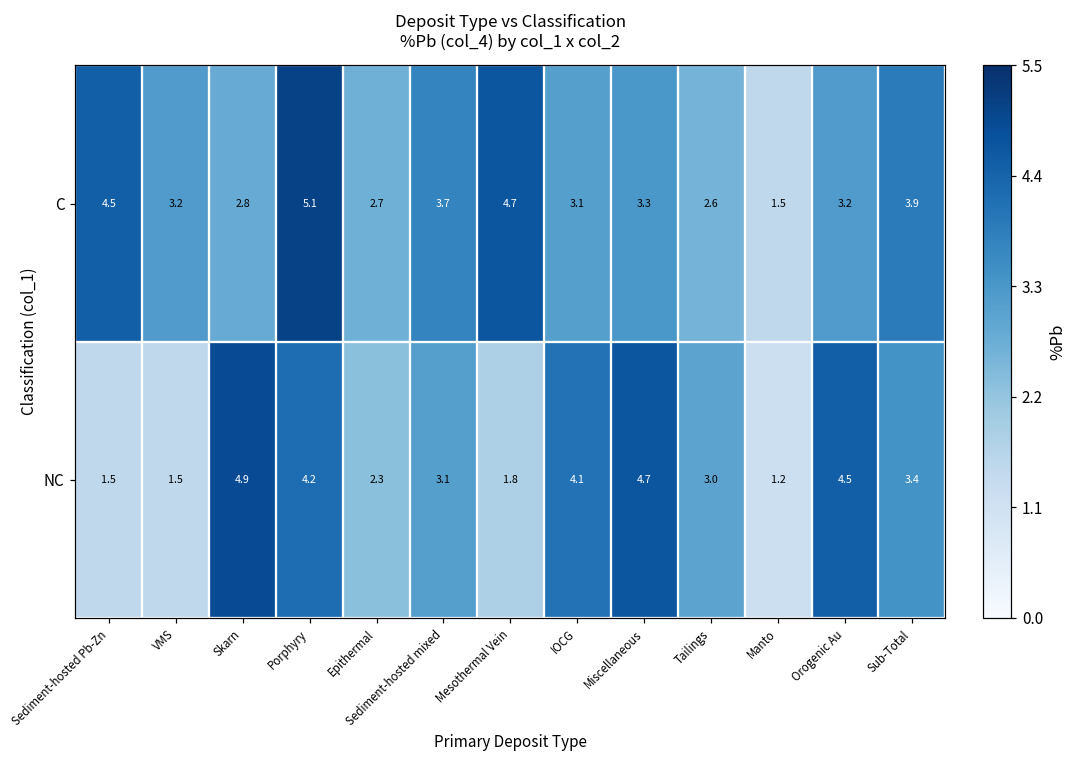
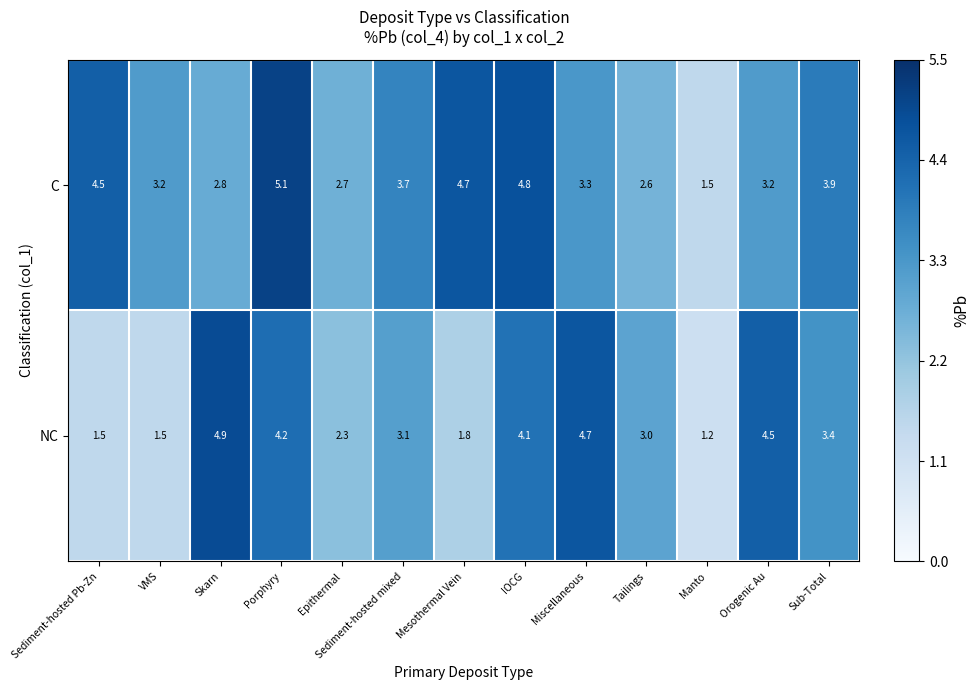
  {
    "C": {
      "Sediment-hosted Pb-Zn": 4.5,
      "VMS": 3.2,
      "Skarn": 2.8,
      "Porphyry": 5.1,
      "Epithermal": 2.7,
      "Sediment-hosted mixed": 3.7,
      "Mesothermal Vein": 4.7,
-     "IOCG": 3.1,
+     "IOCG": 4.8,
      "Miscellaneous": 3.3,
      "Tailings": 2.6,
      "Manto": 1.5,
      "Orogenic Au": 3.2,
      "Sub-Total": 3.9
    },
    "NC": {
      "Sediment-hosted Pb-Zn": 1.5,
      "VMS": 1.5,
      "Skarn": 4.9,
      "Porphyry": 4.2,
      "Epithermal": 2.3,
      "Sediment-hosted mixed": 3.1,
      "Mesothermal Vein": 1.8,
      "IOCG": 4.1,
      "Miscellaneous": 4.7,
      "Tailings": 3.0,
      "Manto": 1.2,
      "Orogenic Au": 4.5,
      "Sub-Total": 3.4
    }
  }
